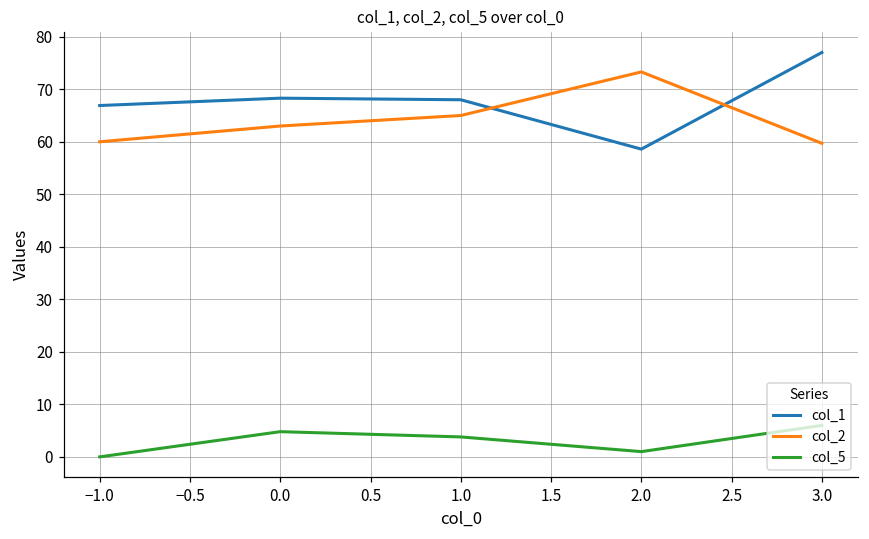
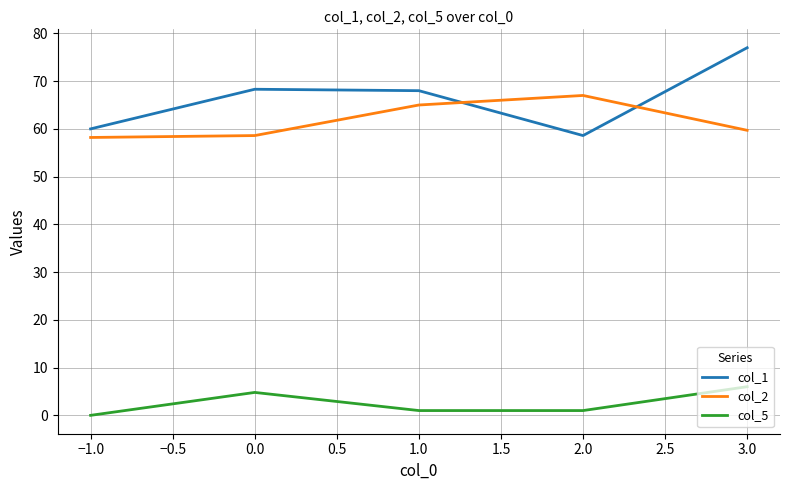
  {
    "col_1": {
-     "−1.0": 67,
+     "−1.0": 60,
      "0.0": 68,
      "1.0": 68,
      "2.0": 59,
      "3.0": 77
    },
    "col_2": {
-     "−1.0": 60,
-     "0.0": 63,
+     "−1.0": 58,
+     "0.0": 59,
      "1.0": 65,
-     "2.0": 73,
+     "2.0": 67,
      "3.0": 60
    },
    "col_5": {
      "−1.0": 0,
      "0.0": 5,
-     "1.0": 4,
+     "1.0": 1,
      "2.0": 1
    }
  }
